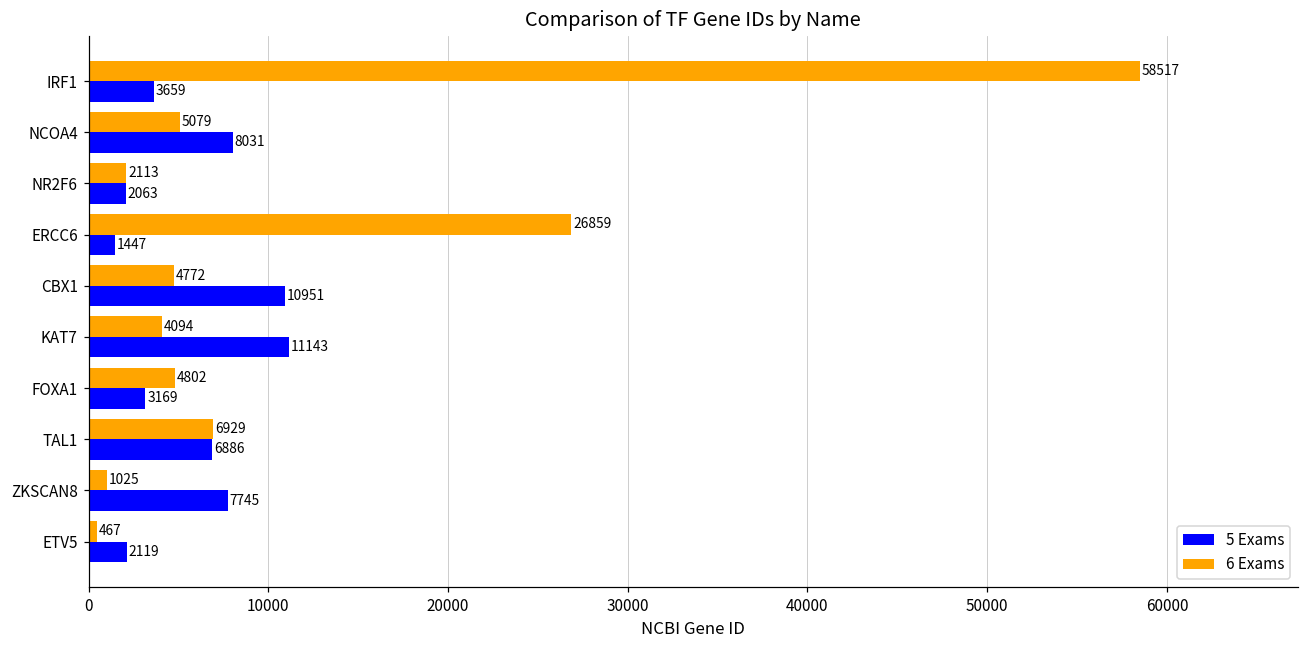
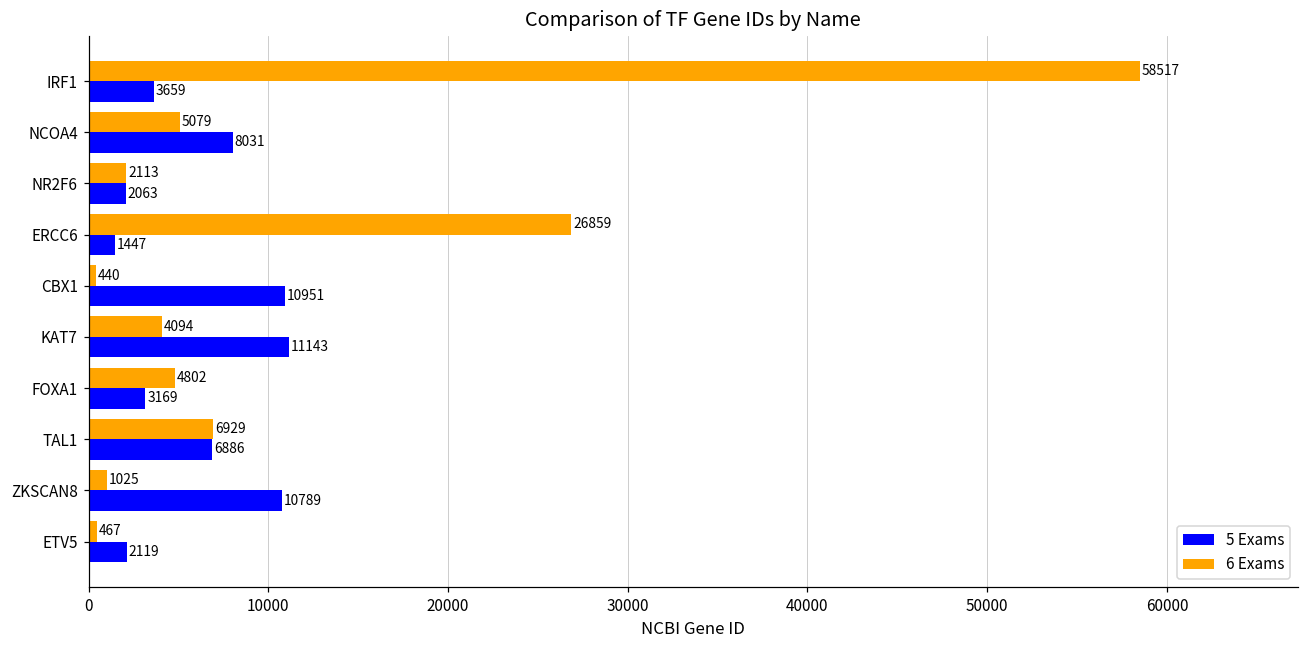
  {
    "5 Exams": {
      "IRF1": 3659,
      "NCOA4": 8031,
      "NR2F6": 2063,
      "ERCC6": 1447,
      "CBX1": 10951,
      "KAT7": 11143,
      "FOXA1": 3169,
      "TAL1": 6886,
-     "ZKSCAN8": 7745,
+     "ZKSCAN8": 10789,
      "ETV5": 2119
    },
    "6 Exams": {
      "IRF1": 58517,
      "NCOA4": 5079,
      "NR2F6": 2113,
      "ERCC6": 26859,
-     "CBX1": 4772,
+     "CBX1": 440,
      "KAT7": 4094,
      "FOXA1": 4802,
      "TAL1": 6929,
      "ZKSCAN8": 1025,
      "ETV5": 467
    }
  }
